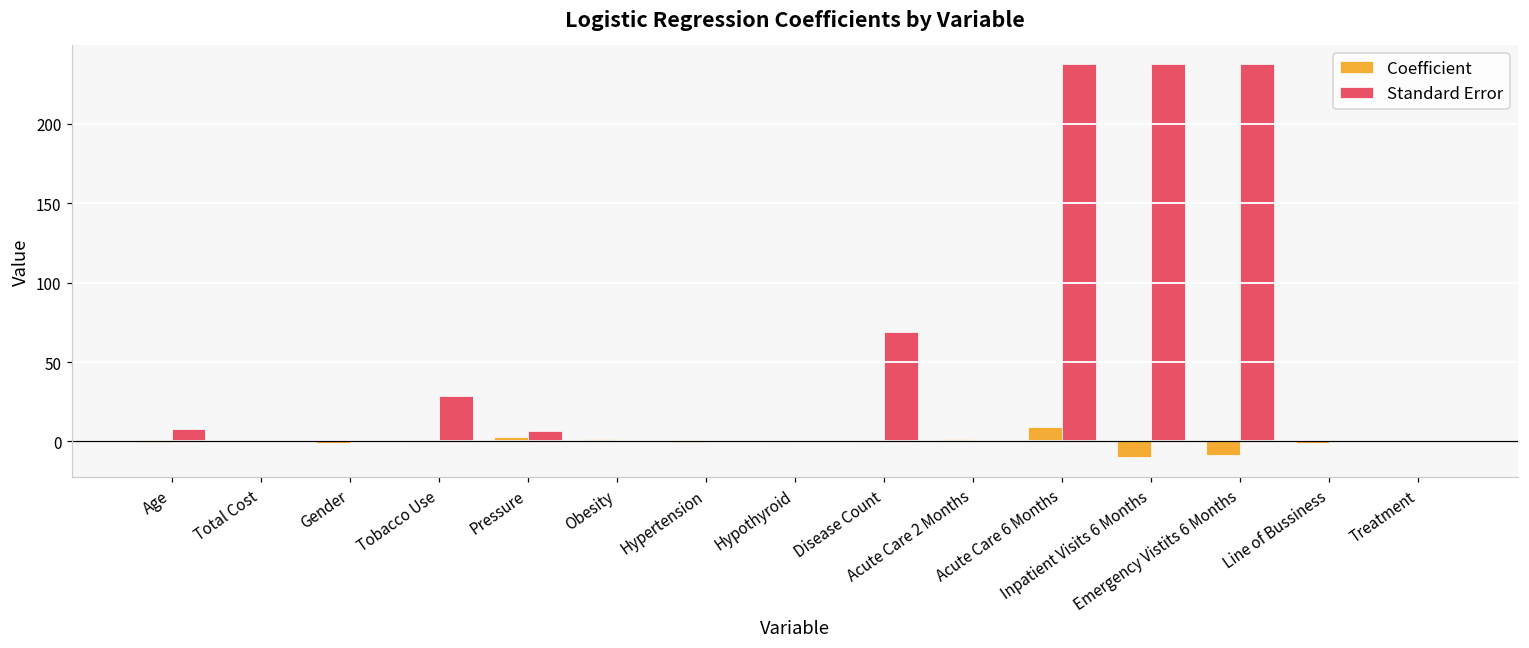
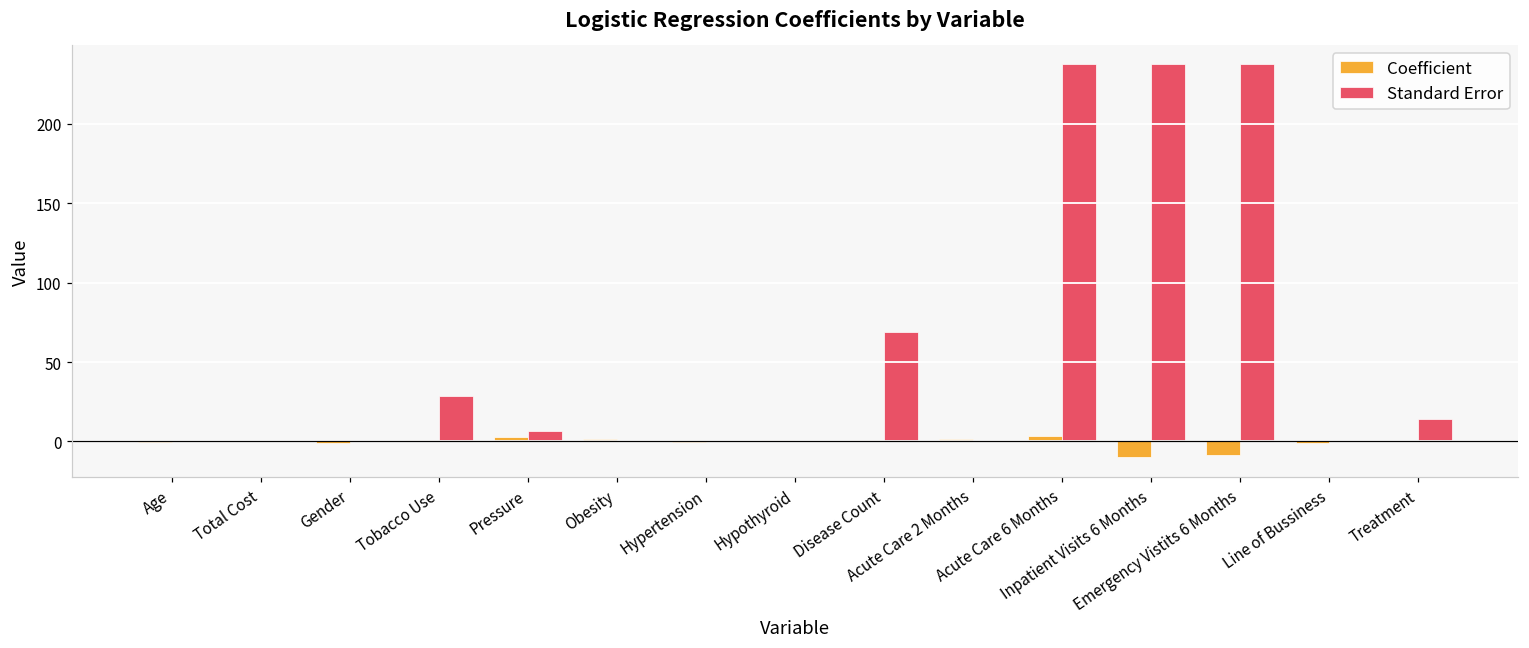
  {
    "Coefficient": {
      "Pressure": 3,
-     "Acute Care 6 Months": 9,
+     "Acute Care 6 Months": 3,
      "Inpatient Visits 6 Months": -10,
      "Emergency Vistits 6 Months": -8
    },
    "Standard Error": {
-     "Age": 8,
+     "Age": 0,
      "Tobacco Use": 29,
      "Pressure": 7,
      "Disease Count": 69,
      "Acute Care 6 Months": 237,
      "Inpatient Visits 6 Months": 237,
      "Emergency Vistits 6 Months": 237,
-     "Treatment": 0
+     "Treatment": 14
    }
  }
